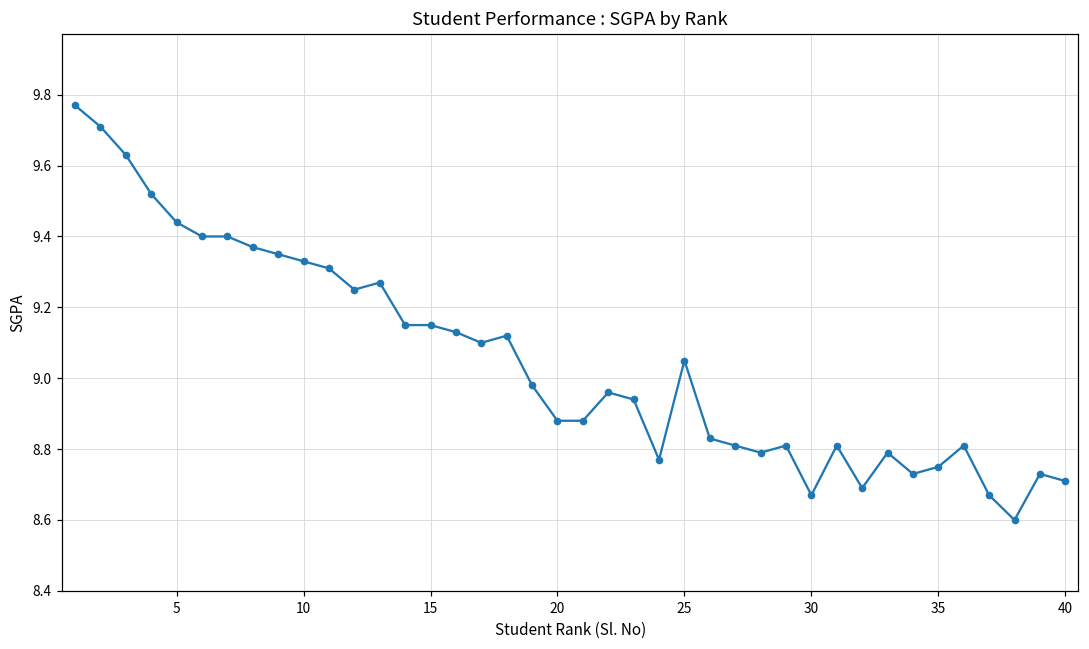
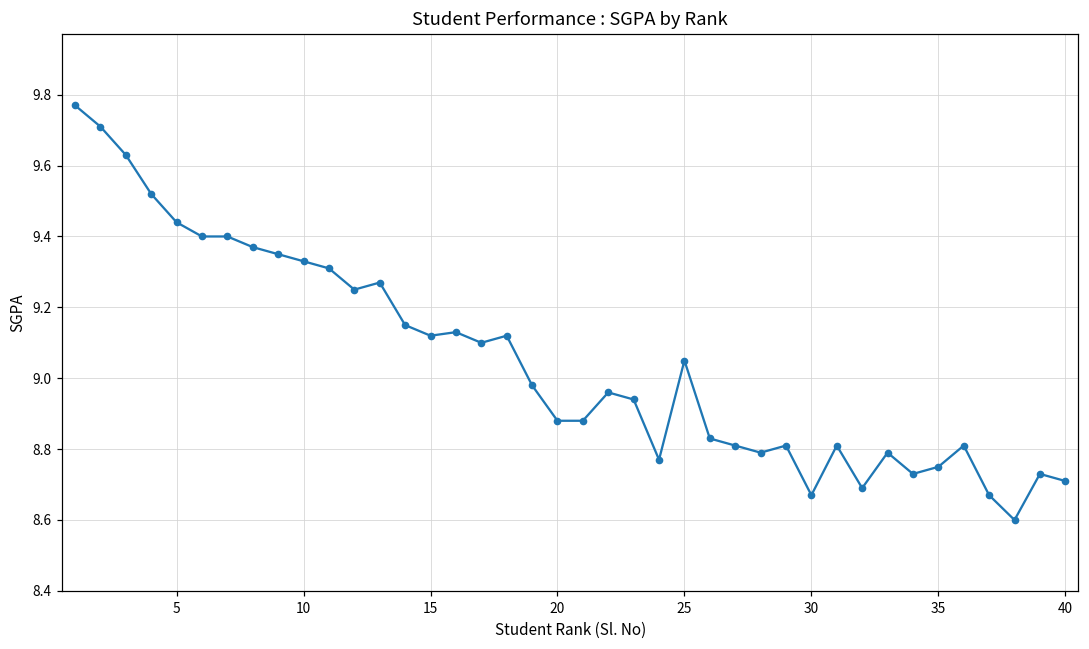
  {
    "5": 9.44,
    "10": 9.33,
-   "15": 9.15,
+   "15": 9.12,
    "20": 8.88,
    "25": 9.05,
    "30": 8.67,
    "35": 8.75,
    "40": 8.71
  }
